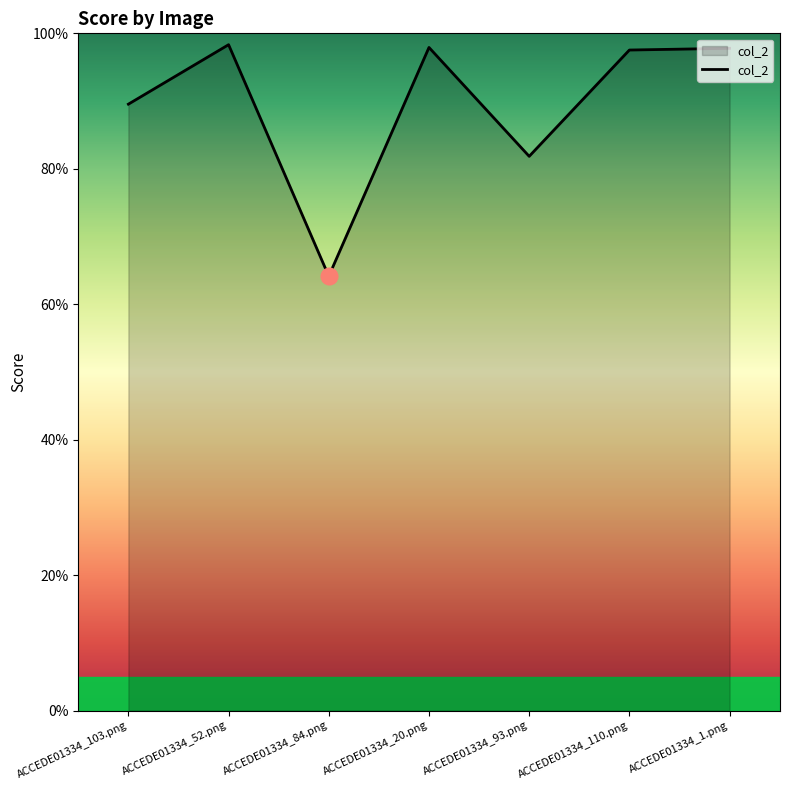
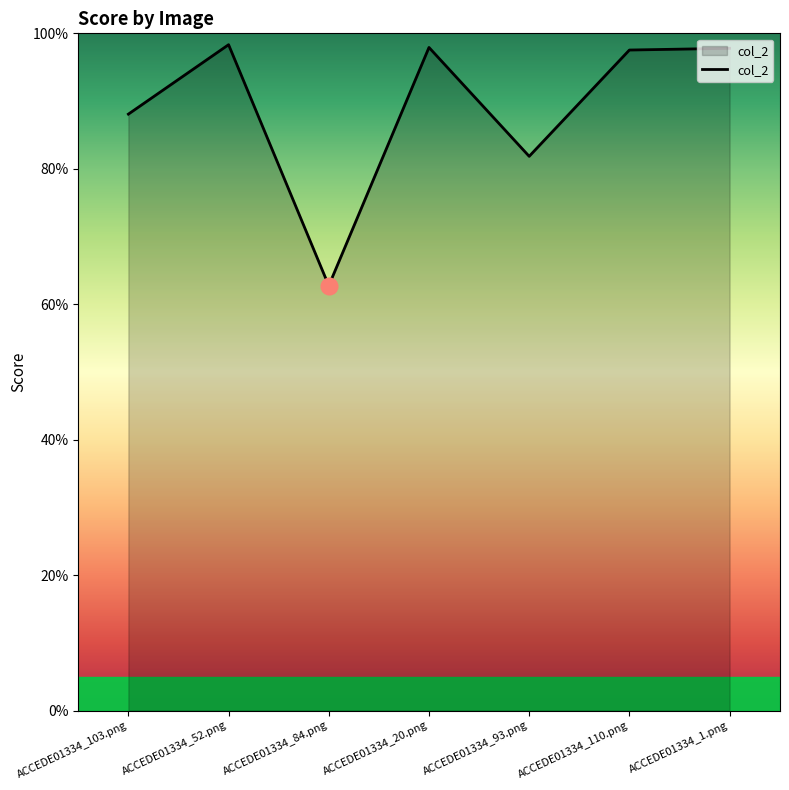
  {
    "col_2": {
-     "ACCEDE01334_103.png": "90%",
+     "ACCEDE01334_103.png": "88%",
      "ACCEDE01334_52.png": "98%",
-     "ACCEDE01334_84.png": "64%",
+     "ACCEDE01334_84.png": "63%",
      "ACCEDE01334_20.png": "98%",
      "ACCEDE01334_93.png": "82%",
      "ACCEDE01334_110.png": "98%"
    }
  }
